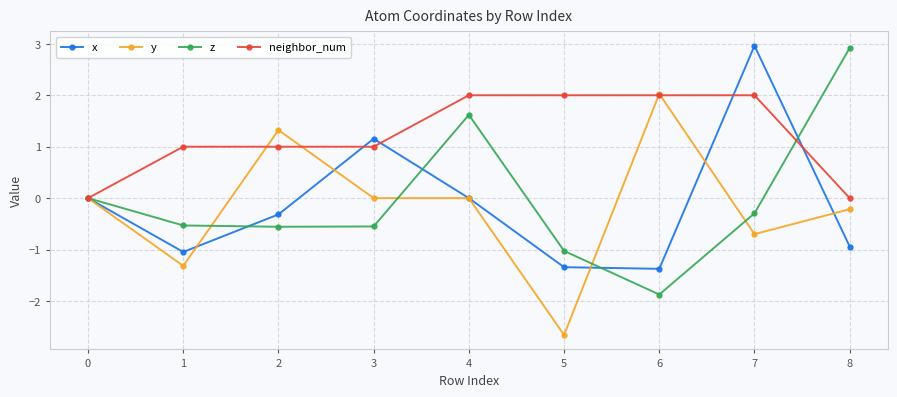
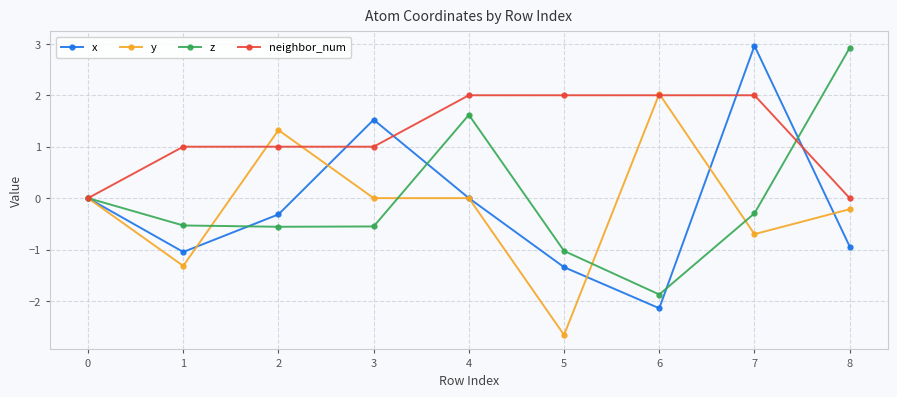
  {
    "x": {
      "1": -1.0,
      "2": -0.3,
-     "3": 1.2,
+     "3": 1.5,
      "5": -1.3,
-     "6": -1.4,
+     "6": -2.1,
      "7": 3.0,
      "8": -0.9
    },
    "y": {
      "1": -1.3,
      "2": 1.3,
      "3": 0.0,
      "5": -2.7,
      "7": -0.7,
      "8": -0.2
    },
    "z": {
      "1": -0.5,
      "2": -0.6,
      "3": -0.6,
      "4": 1.6,
      "5": -1.0,
      "6": -1.9,
      "7": -0.3,
      "8": 2.9
    },
    "neighbor_num": {
      "1": 1.0,
      "2": 1.0,
      "3": 1.0,
      "4": 2.0,
      "5": 2.0,
      "7": 2.0,
      "8": 0.0
    }
  }
